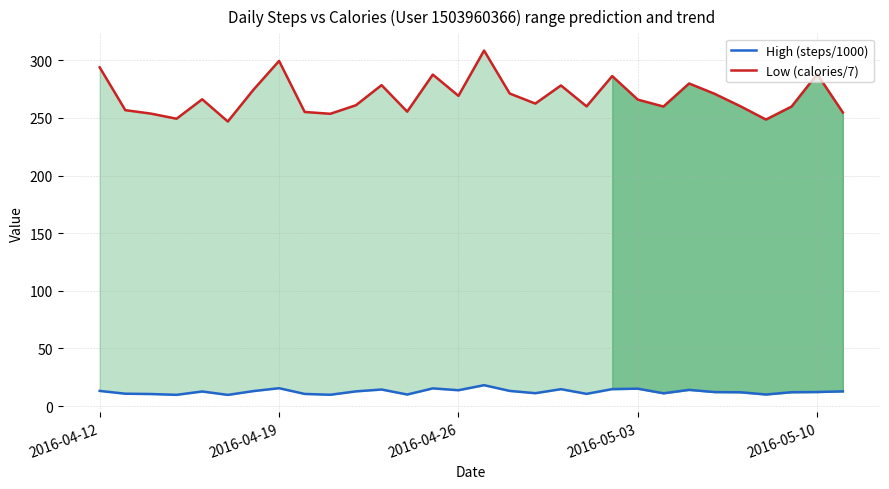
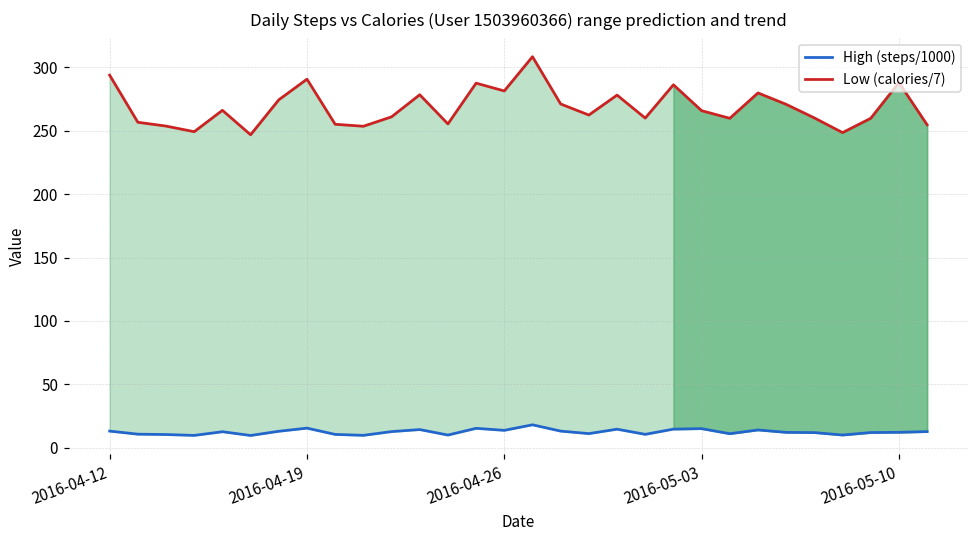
  {
    "High (steps/1000)": {
      "2016-04-12": 13,
      "2016-04-19": 16,
      "2016-04-26": 14,
      "2016-05-03": 15,
      "2016-05-10": 12
    },
    "Low (calories/7)": {
      "2016-04-12": 294,
-     "2016-04-19": 299,
-     "2016-04-26": 269
+     "2016-04-19": 291,
+     "2016-04-26": 281
    }
  }
